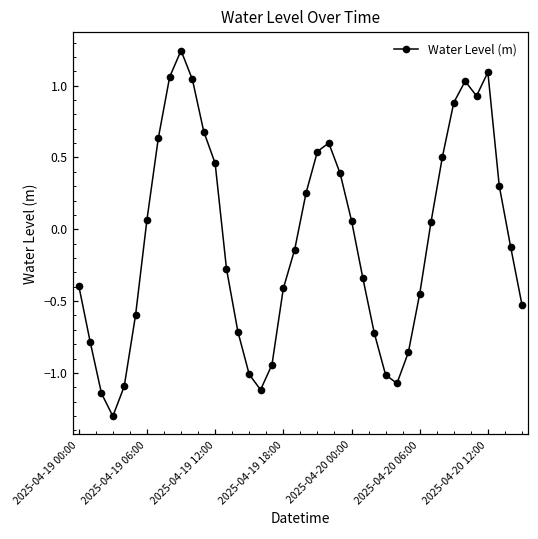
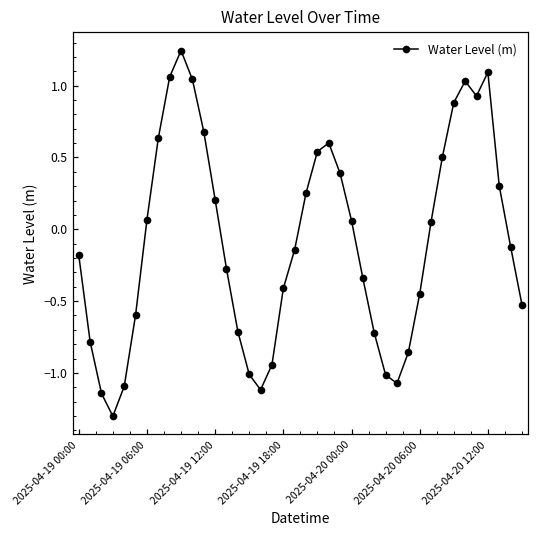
  {
-   "2025-04-19 00:00": -0.39,
+   "2025-04-19 00:00": -0.18,
    "2025-04-19 06:00": 0.07,
-   "2025-04-19 12:00": 0.46,
+   "2025-04-19 12:00": 0.21,
    "2025-04-19 18:00": -0.41,
    "2025-04-20 00:00": 0.06,
    "2025-04-20 06:00": -0.45,
    "2025-04-20 12:00": 1.09
  }
